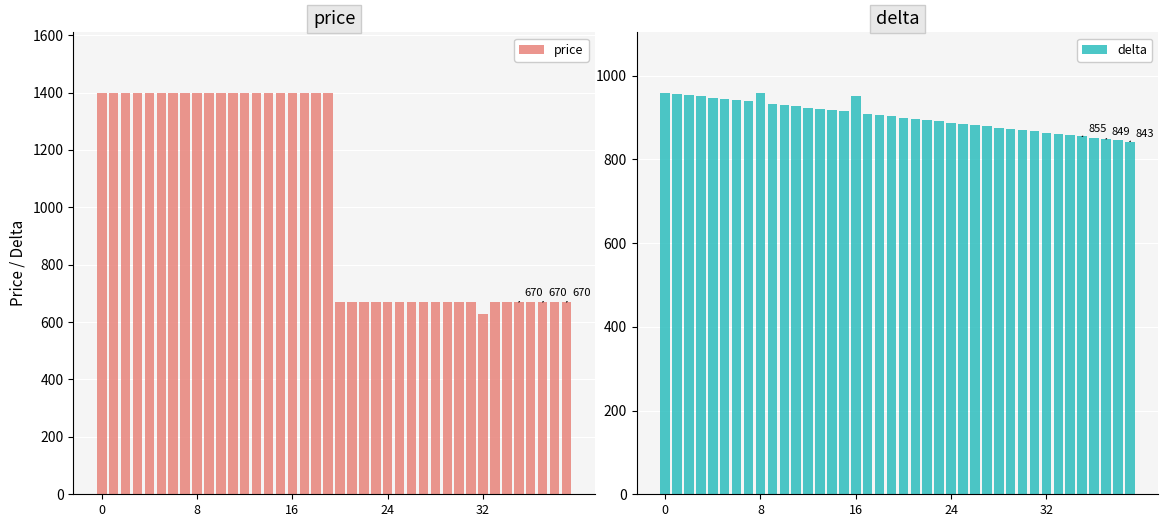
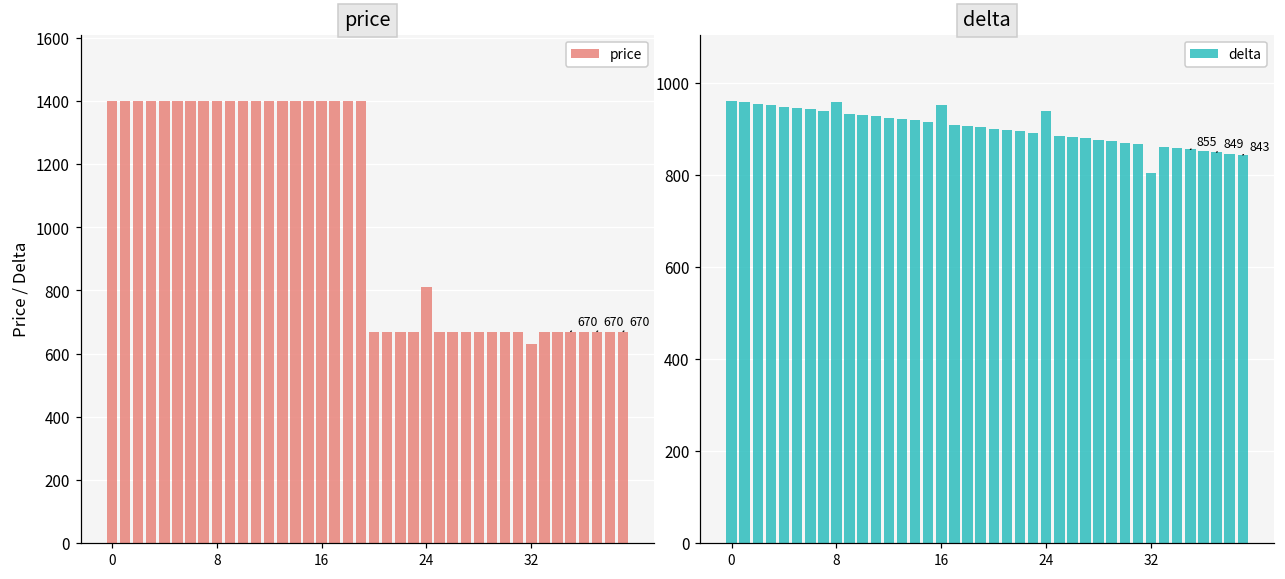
  {
    "price": {
      "0": 1400,
      "8": 1400,
      "16": 1400,
-     "24": 670,
+     "24": 810,
      "32": 630
    },
    "delta": {
      "0": 960,
      "8": 960,
      "16": 950,
-     "24": 890,
-     "32": 860
+     "24": 940,
+     "32": 800
    }
  }
